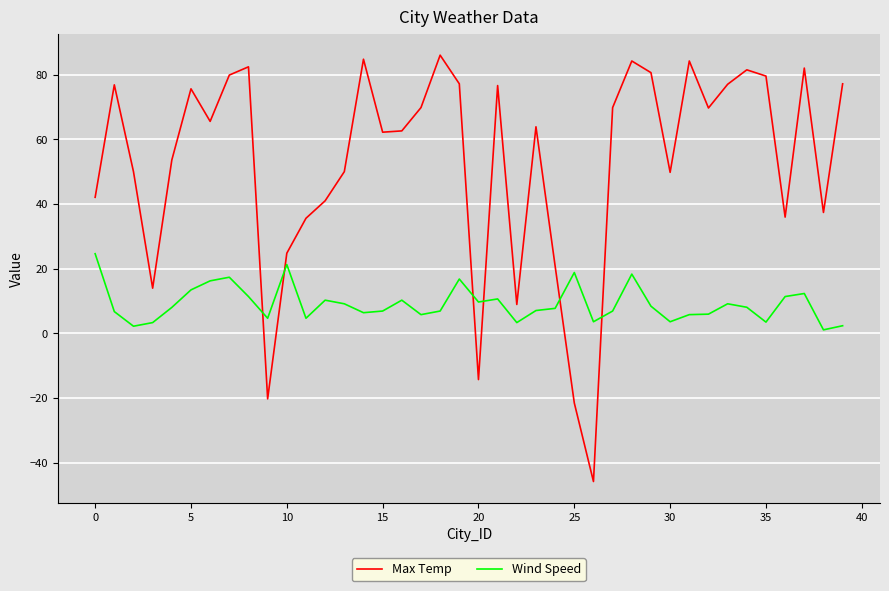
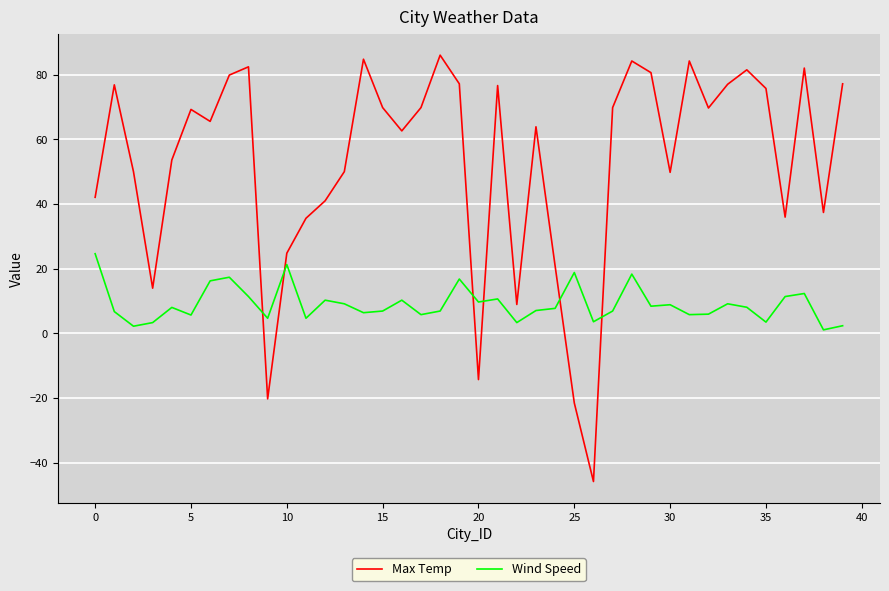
  {
    "Max Temp": {
      "0": 42,
-     "5": 76,
+     "5": 69,
      "10": 25,
-     "15": 62,
+     "15": 70,
      "20": -14,
      "25": -21,
      "30": 50,
-     "35": 80
+     "35": 76
    },
    "Wind Speed": {
      "0": 25,
-     "5": 13,
+     "5": 6,
      "10": 21,
      "15": 7,
      "20": 10,
      "25": 19,
-     "30": 4,
+     "30": 9,
      "35": 4
    }
  }
